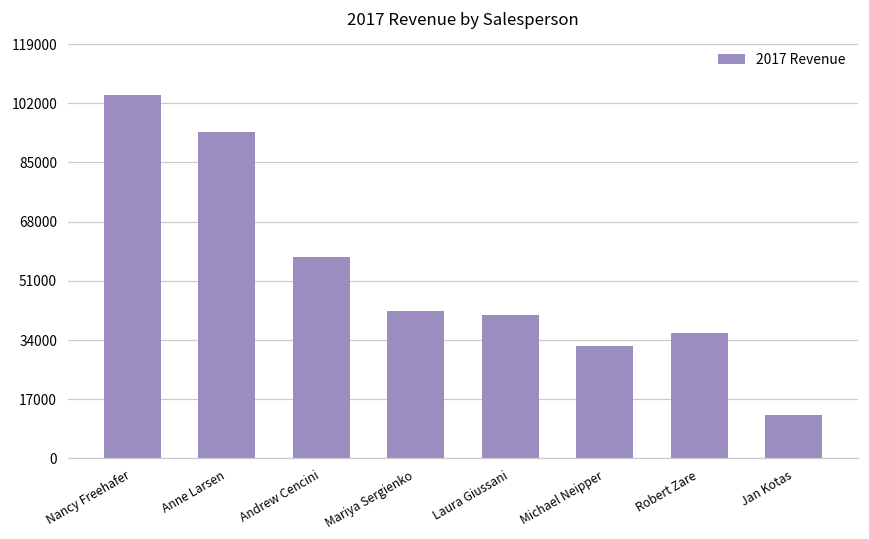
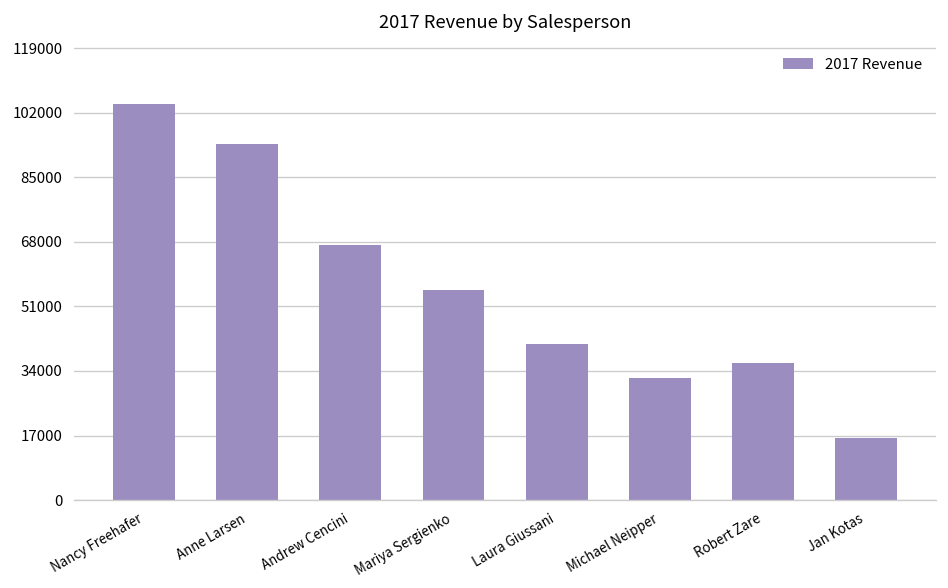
  {
    "Nancy Freehafer": 104000,
    "Anne Larsen": 94000,
-   "Andrew Cencini": 58000,
-   "Mariya Sergienko": 42000,
+   "Andrew Cencini": 67000,
+   "Mariya Sergienko": 55000,
    "Laura Giussani": 41000,
    "Michael Neipper": 32000,
    "Robert Zare": 36000,
-   "Jan Kotas": 12000
+   "Jan Kotas": 16000
  }
